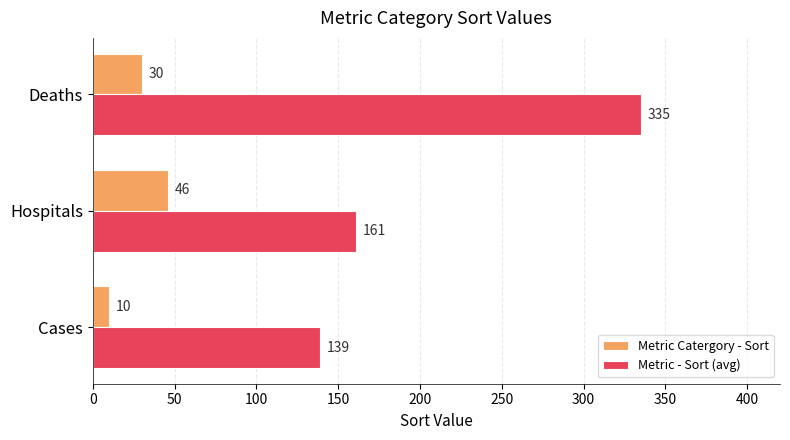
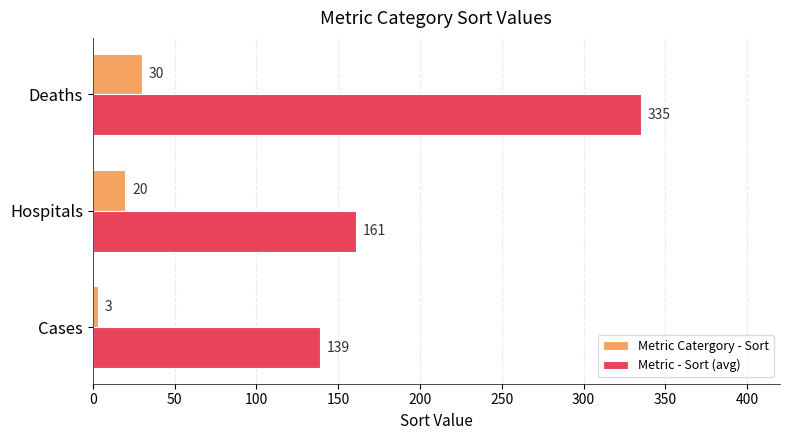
  {
    "Metric Catergory - Sort": {
      "Deaths": 30,
-     "Hospitals": 46,
-     "Cases": 10
+     "Hospitals": 20,
+     "Cases": 3
    },
    "Metric - Sort (avg)": {
      "Deaths": 335,
      "Hospitals": 161,
      "Cases": 139
    }
  }
